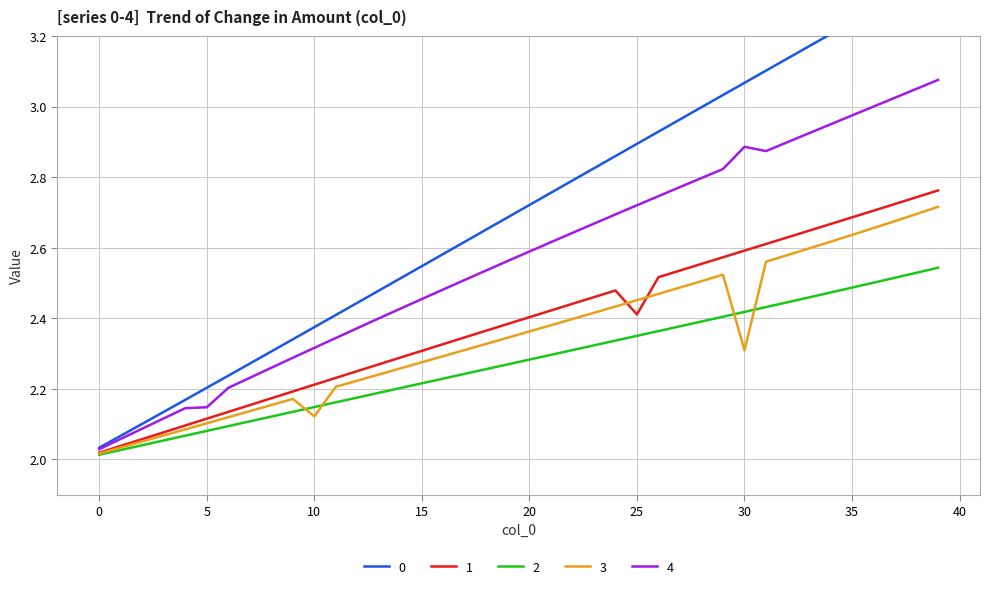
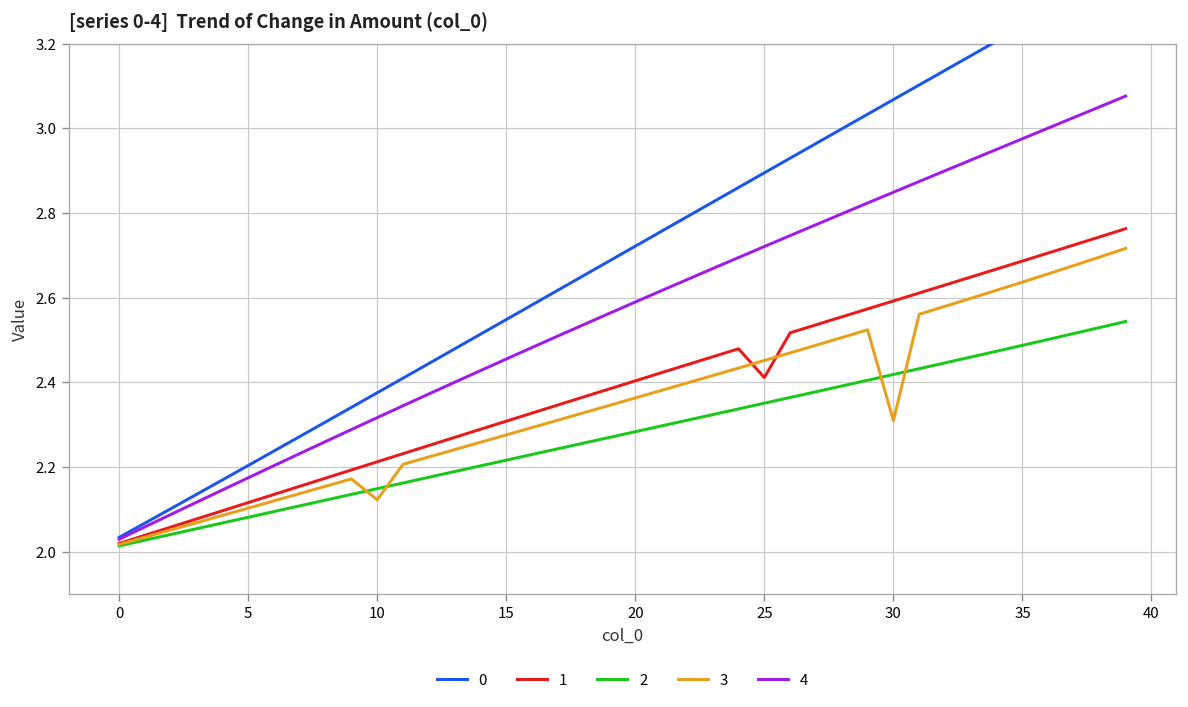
  {
    "0": {
      "5": 2.20,
      "10": 2.38,
      "15": 2.55,
      "20": 2.72,
      "25": 2.90,
      "30": 3.07
    },
    "1": {
      "5": 2.12,
      "10": 2.21,
      "15": 2.31,
      "20": 2.40,
      "25": 2.41,
      "30": 2.59,
      "35": 2.69
    },
    "2": {
      "5": 2.08,
      "10": 2.15,
      "15": 2.22,
      "20": 2.28,
      "25": 2.35,
      "30": 2.42,
      "35": 2.49
    },
    "3": {
      "5": 2.10,
      "10": 2.12,
      "15": 2.28,
      "20": 2.36,
      "25": 2.45,
      "30": 2.31,
      "35": 2.64
    },
    "4": {
-     "5": 2.15,
+     "5": 2.17,
      "10": 2.32,
      "15": 2.46,
      "20": 2.59,
      "25": 2.72,
-     "30": 2.89,
+     "30": 2.85,
      "35": 2.98
    }
  }
